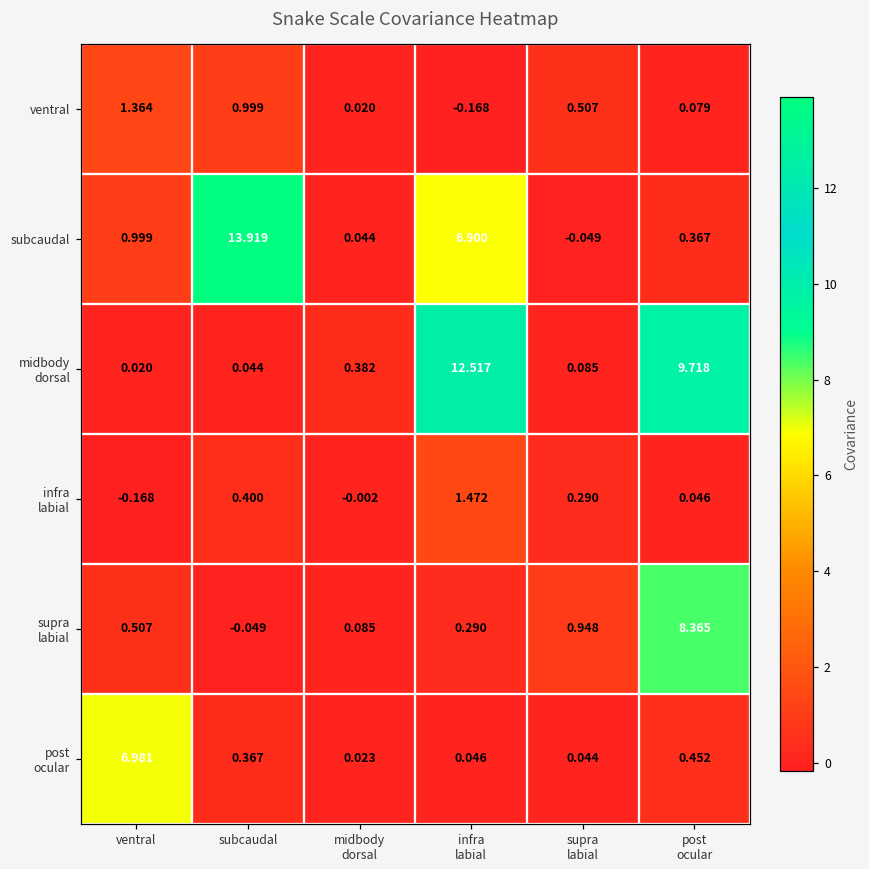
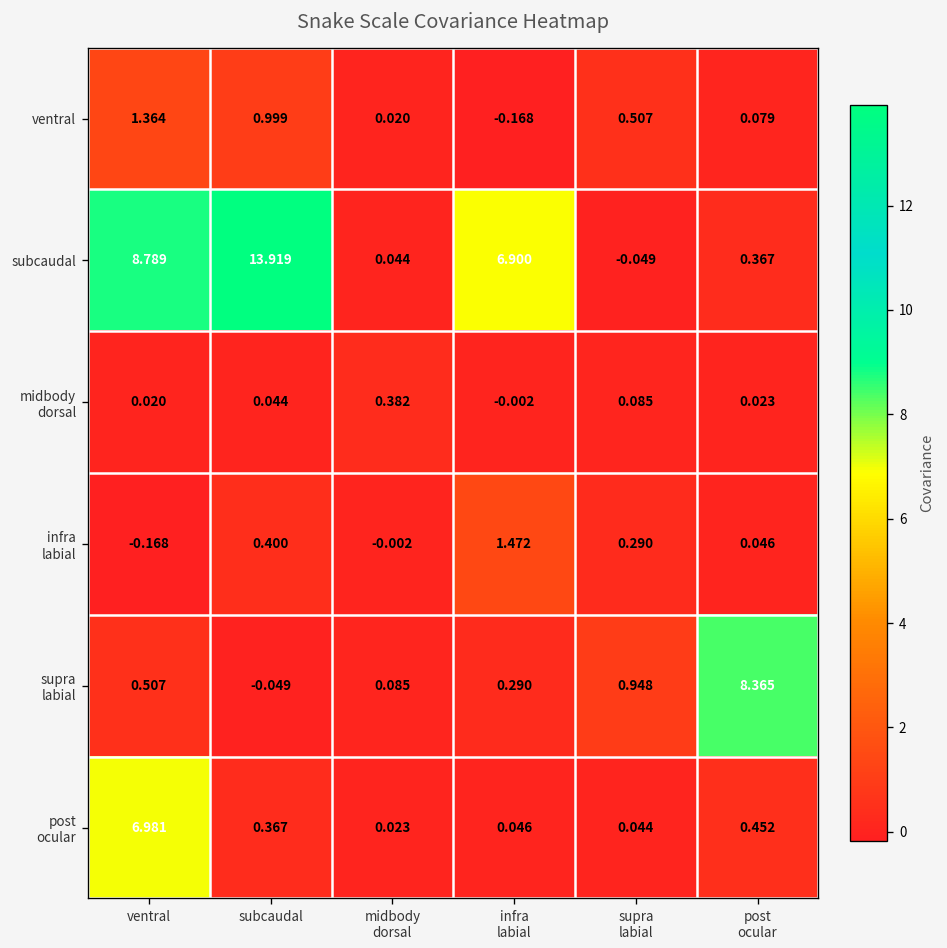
  {
    "ventral": {
      "ventral": 1.364,
      "subcaudal": 0.999,
      "midbody dorsal": 0.020,
      "infra labial": -0.168,
      "supra labial": 0.507,
      "post ocular": 0.079
    },
    "subcaudal": {
-     "ventral": 0.999,
+     "ventral": 8.789,
      "subcaudal": 13.919,
      "midbody dorsal": 0.044,
      "infra labial": 6.900,
      "supra labial": -0.049,
      "post ocular": 0.367
    },
    "midbody dorsal": {
      "ventral": 0.020,
      "subcaudal": 0.044,
      "midbody dorsal": 0.382,
-     "infra labial": 12.517,
+     "infra labial": -0.002,
      "supra labial": 0.085,
-     "post ocular": 9.718
+     "post ocular": 0.023
    },
    "infra labial": {
      "ventral": -0.168,
      "subcaudal": 0.400,
      "midbody dorsal": -0.002,
      "infra labial": 1.472,
      "supra labial": 0.290,
      "post ocular": 0.046
    },
    "supra labial": {
      "ventral": 0.507,
      "subcaudal": -0.049,
      "midbody dorsal": 0.085,
      "infra labial": 0.290,
      "supra labial": 0.948,
      "post ocular": 8.365
    },
    "post ocular": {
      "ventral": 6.981,
      "subcaudal": 0.367,
      "midbody dorsal": 0.023,
      "infra labial": 0.046,
      "supra labial": 0.044,
      "post ocular": 0.452
    }
  }
